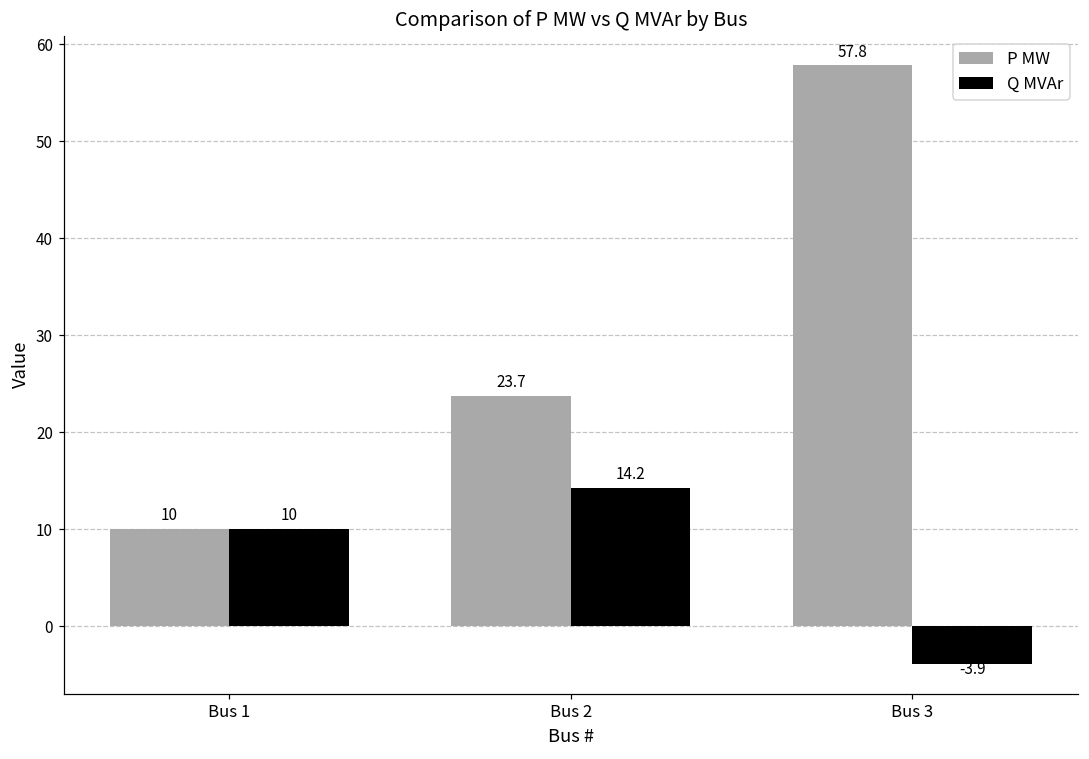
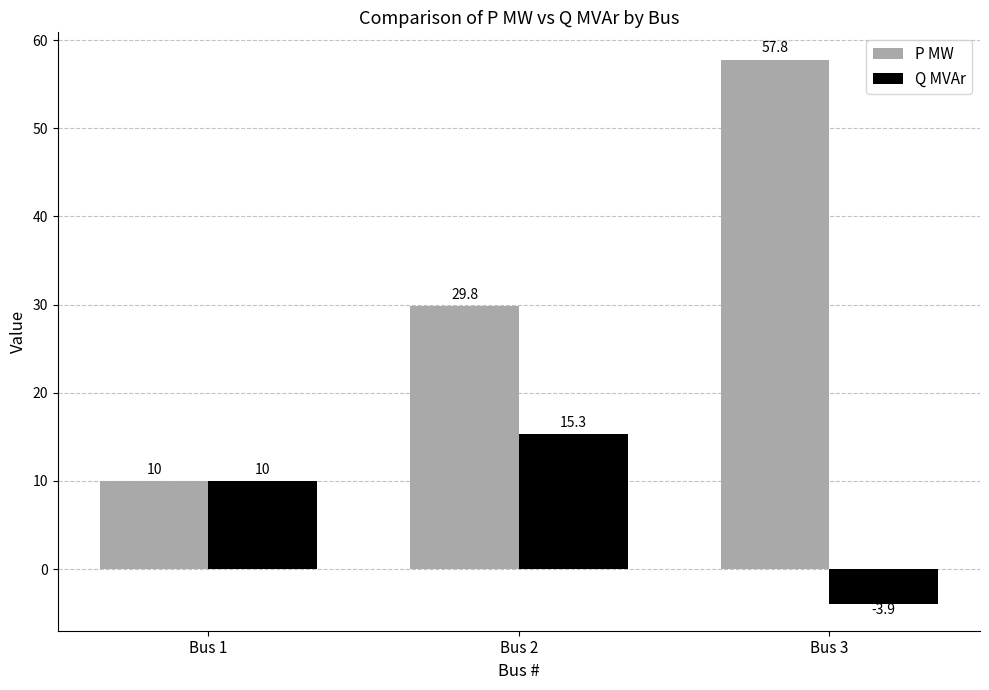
  {
    "P MW": {
      "Bus 1": 10,
-     "Bus 2": 23.7,
+     "Bus 2": 29.8,
      "Bus 3": 57.8
    },
    "Q MVAr": {
      "Bus 1": 10,
-     "Bus 2": 14.2,
+     "Bus 2": 15.3,
      "Bus 3": -3.9
    }
  }
